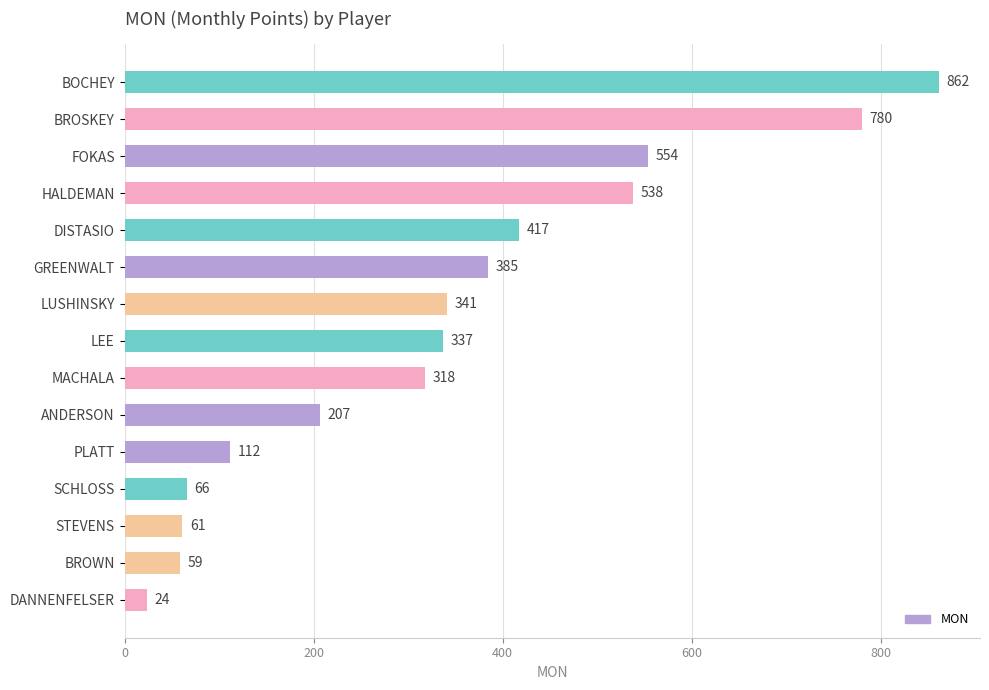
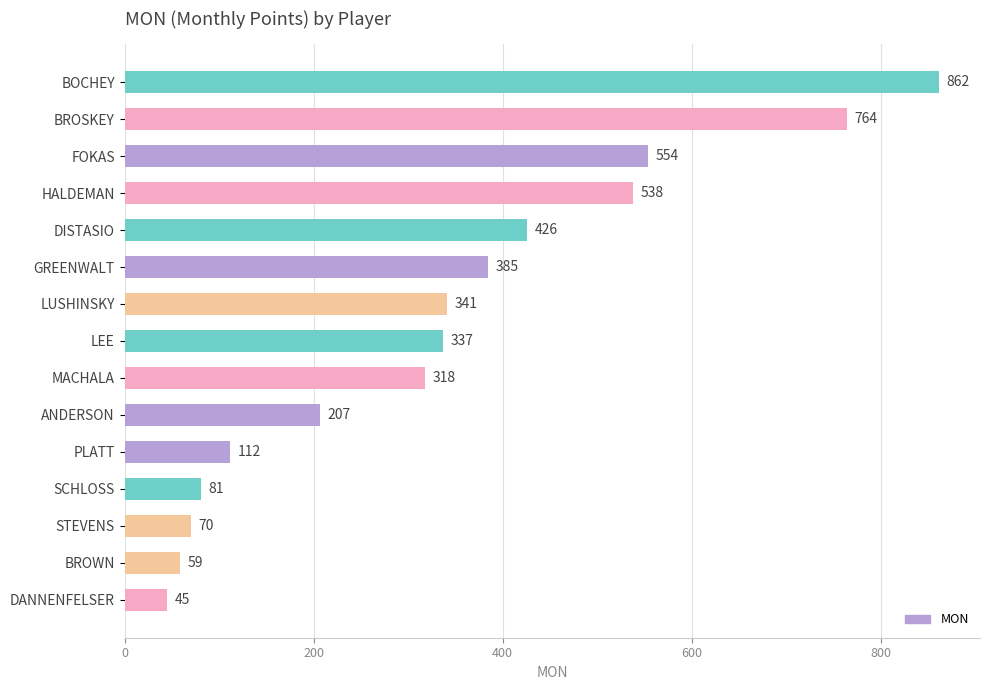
  {
    "BOCHEY": 862,
-   "BROSKEY": 780,
+   "BROSKEY": 764,
    "FOKAS": 554,
    "HALDEMAN": 538,
-   "DISTASIO": 417,
+   "DISTASIO": 426,
    "GREENWALT": 385,
    "LUSHINSKY": 341,
    "LEE": 337,
    "MACHALA": 318,
    "ANDERSON": 207,
    "PLATT": 112,
-   "SCHLOSS": 66,
-   "STEVENS": 61,
+   "SCHLOSS": 81,
+   "STEVENS": 70,
    "BROWN": 59,
-   "DANNENFELSER": 24
+   "DANNENFELSER": 45
  }
